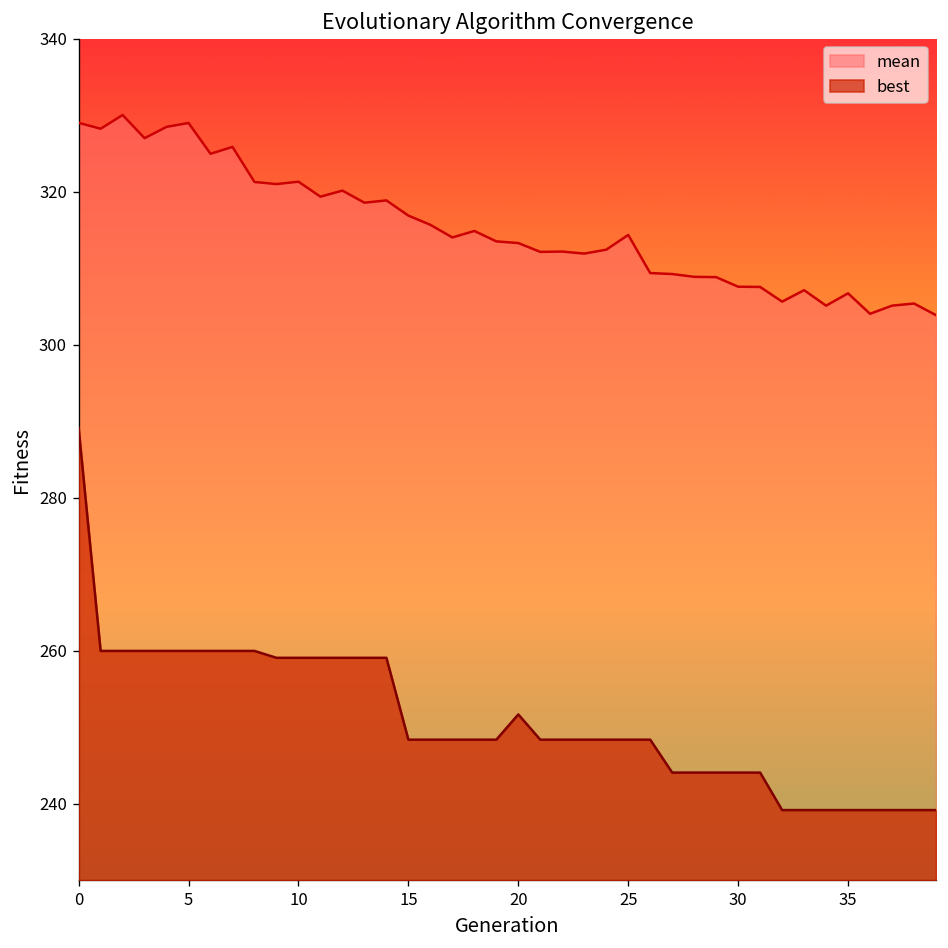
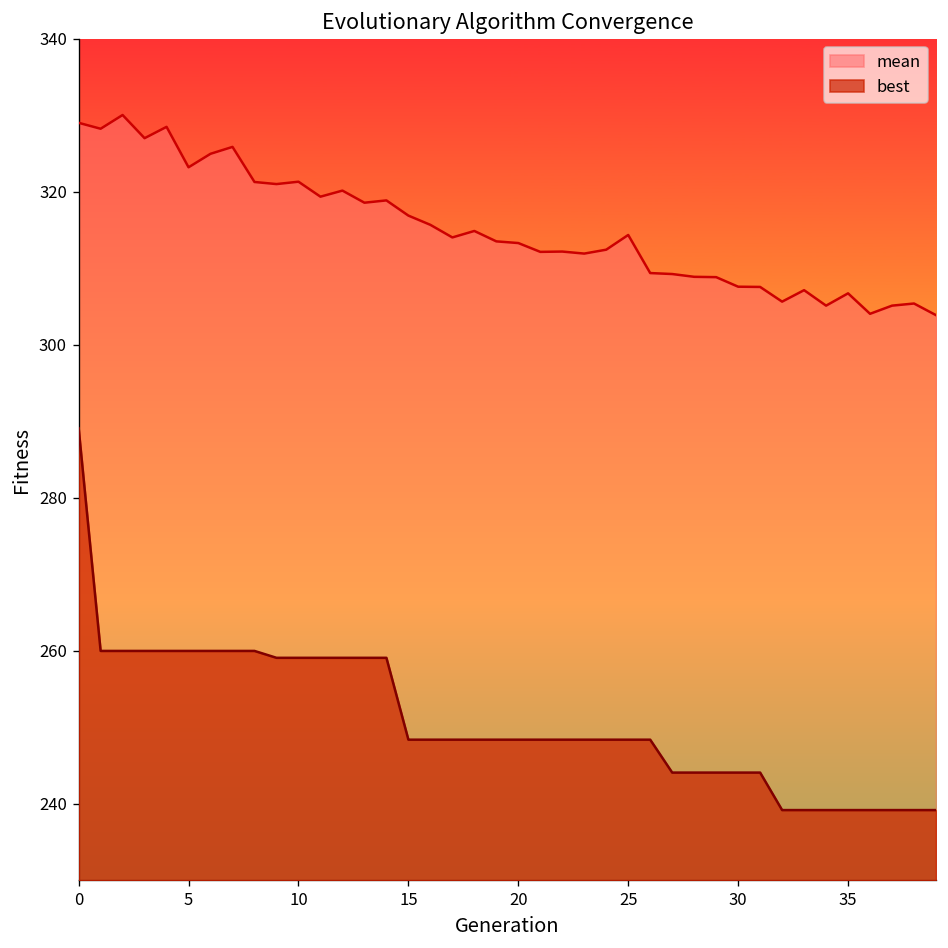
  {
    "mean": {
      "0": 329,
-     "5": 329,
+     "5": 323,
      "10": 321,
      "15": 317,
      "20": 313,
      "25": 314,
      "30": 308,
      "35": 307
    },
    "best": {
      "0": 289,
      "5": 260,
      "10": 259,
      "15": 248,
-     "20": 252,
+     "20": 248,
      "25": 248,
      "30": 244,
      "35": 239
    }
  }
